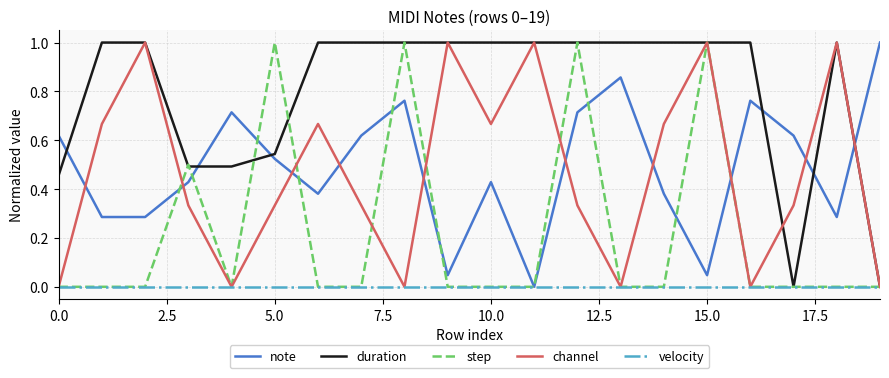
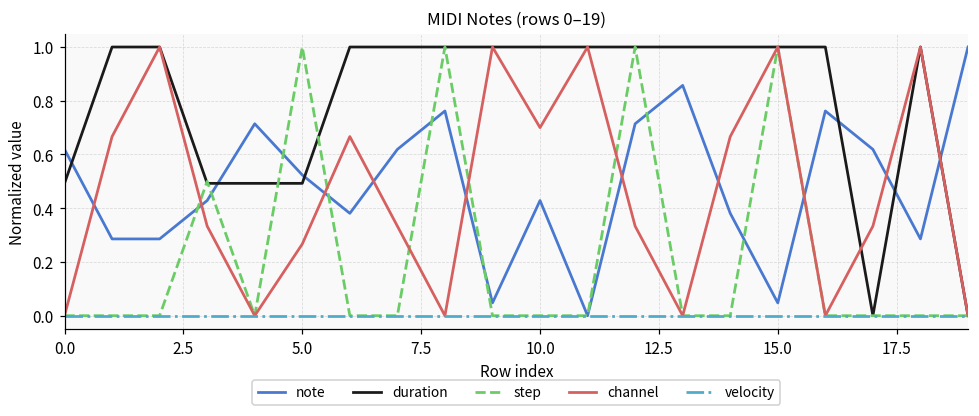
  {
    "duration": {
-     "0.0": 0.46,
-     "5.0": 0.54,
+     "0.0": 0.49,
+     "5.0": 0.49,
      "10.0": 1.00
    },
    "step": {
      "5.0": 1.00
    },
    "channel": {
-     "5.0": 0.33,
-     "10.0": 0.67
+     "5.0": 0.27,
+     "10.0": 0.70
    }
  }
